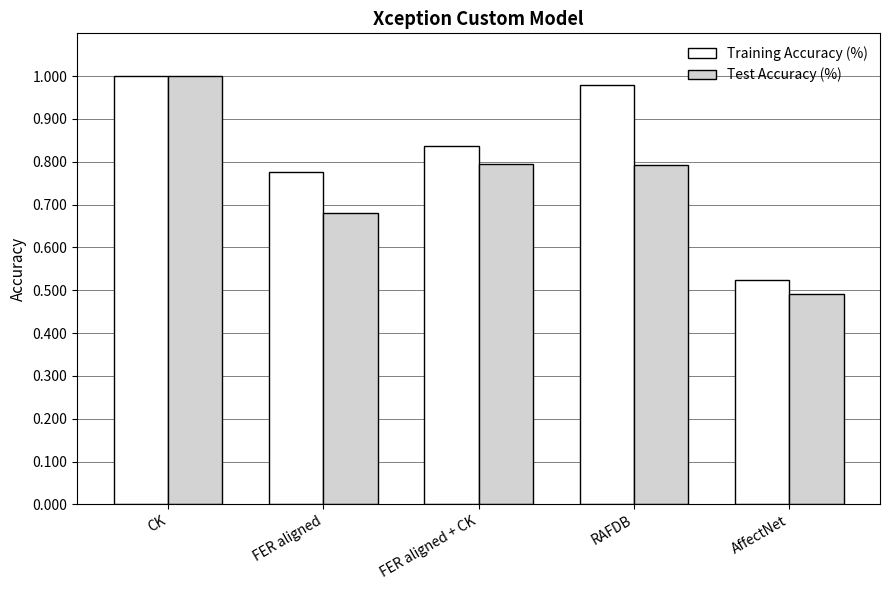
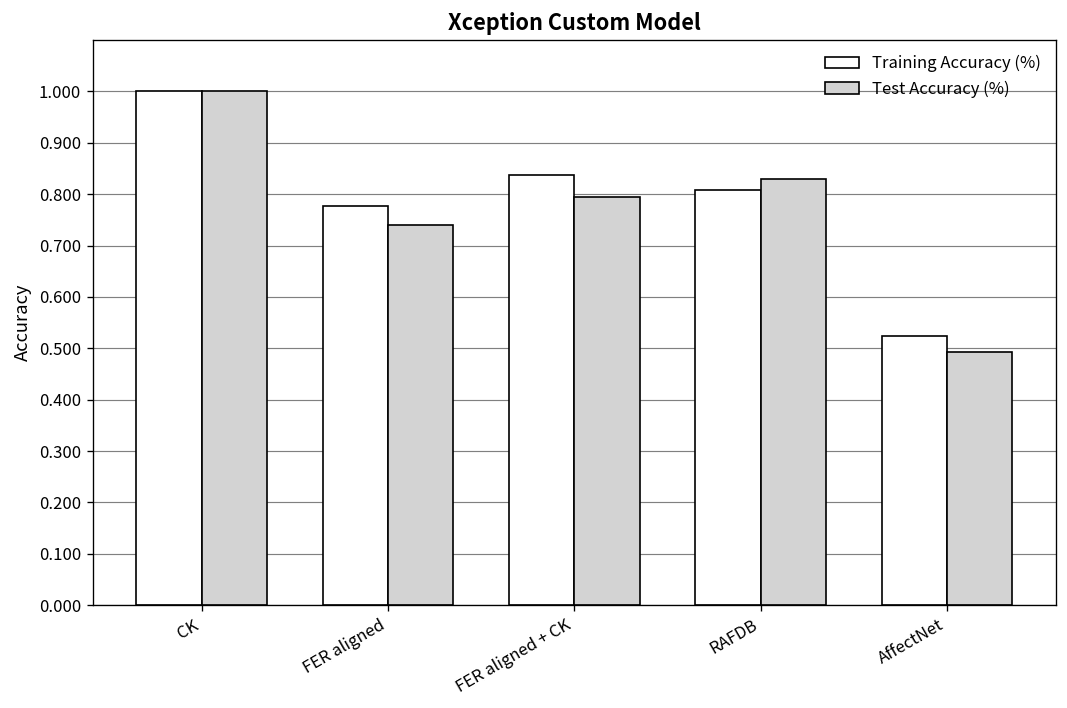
  {
    "Training Accuracy (%)": {
      "CK": 1.00,
      "FER aligned": 0.78,
      "FER aligned + CK": 0.84,
-     "RAFDB": 0.98,
+     "RAFDB": 0.81,
      "AffectNet": 0.52
    },
    "Test Accuracy (%)": {
      "CK": 1.00,
-     "FER aligned": 0.68,
+     "FER aligned": 0.74,
      "FER aligned + CK": 0.79,
-     "RAFDB": 0.79,
+     "RAFDB": 0.83,
      "AffectNet": 0.49
    }
  }
